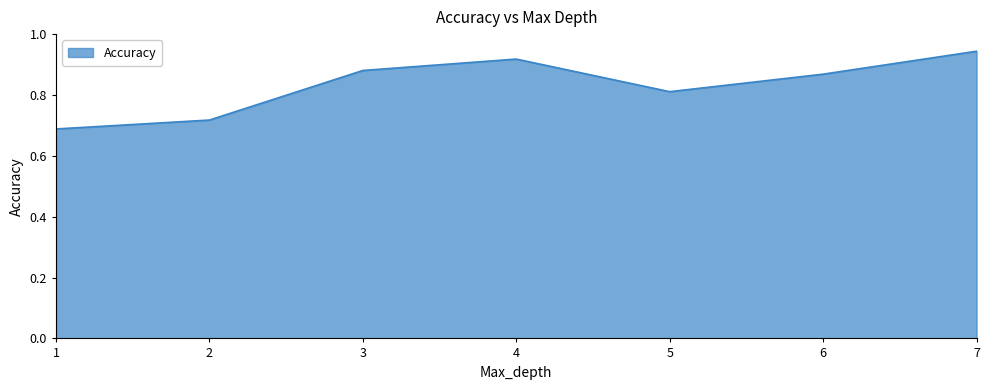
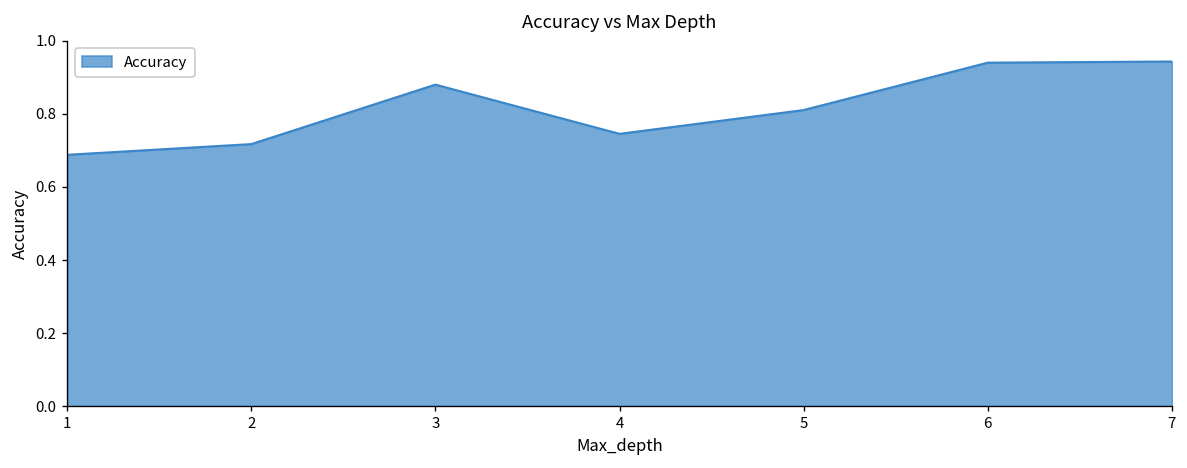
  {
    "1": 0.69,
    "2": 0.72,
    "3": 0.88,
-   "4": 0.92,
+   "4": 0.75,
    "5": 0.81,
-   "6": 0.87,
+   "6": 0.94,
    "7": 0.94
  }
